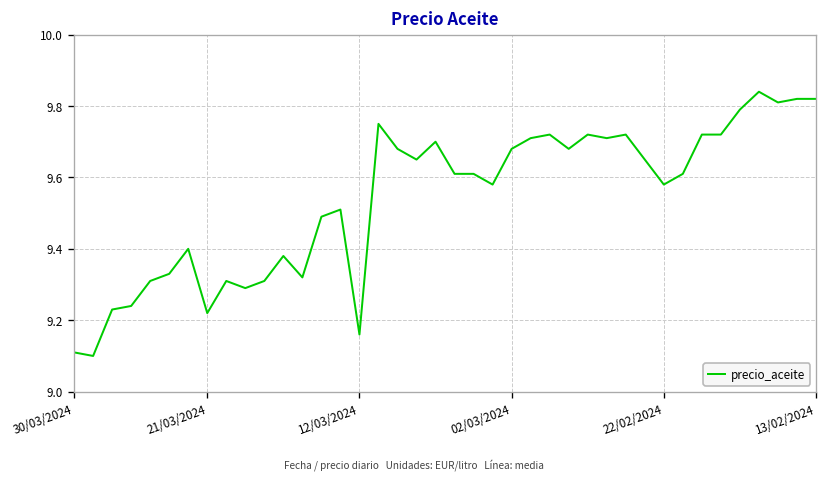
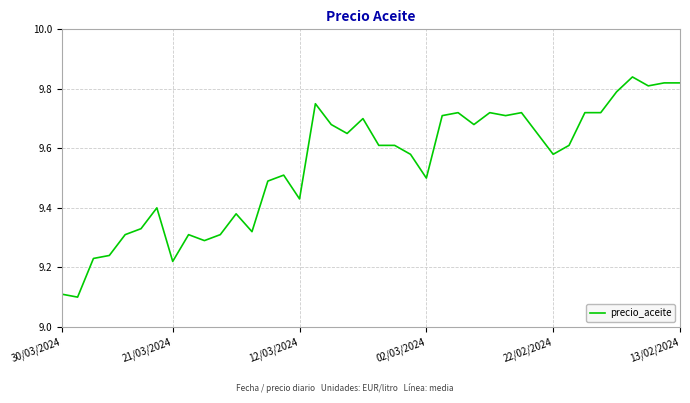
  {
    "30/03/2024": 9.11,
    "21/03/2024": 9.22,
-   "12/03/2024": 9.16,
-   "02/03/2024": 9.68,
+   "12/03/2024": 9.43,
+   "02/03/2024": 9.50,
    "22/02/2024": 9.58,
    "13/02/2024": 9.82
  }
